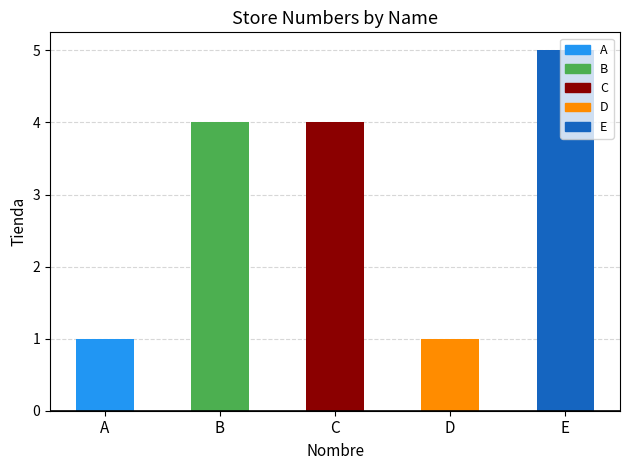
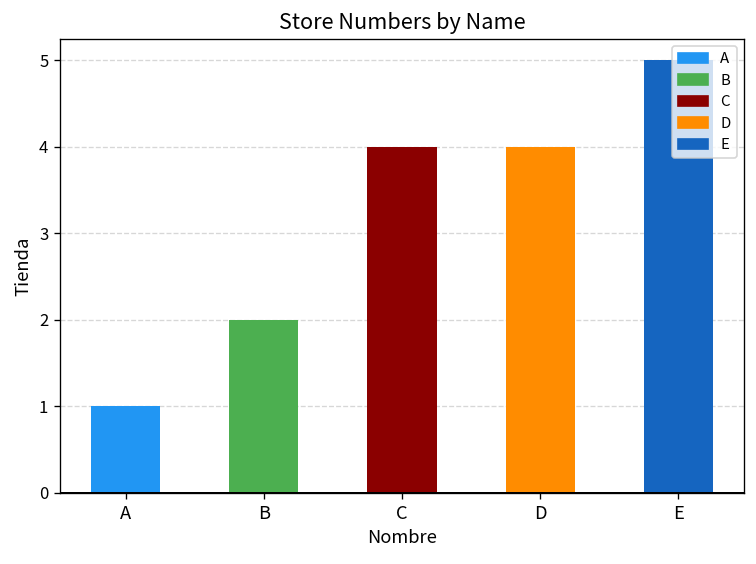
  {
    "A": 1,
-   "B": 4,
+   "B": 2,
    "C": 4,
-   "D": 1
+   "D": 4
  }
